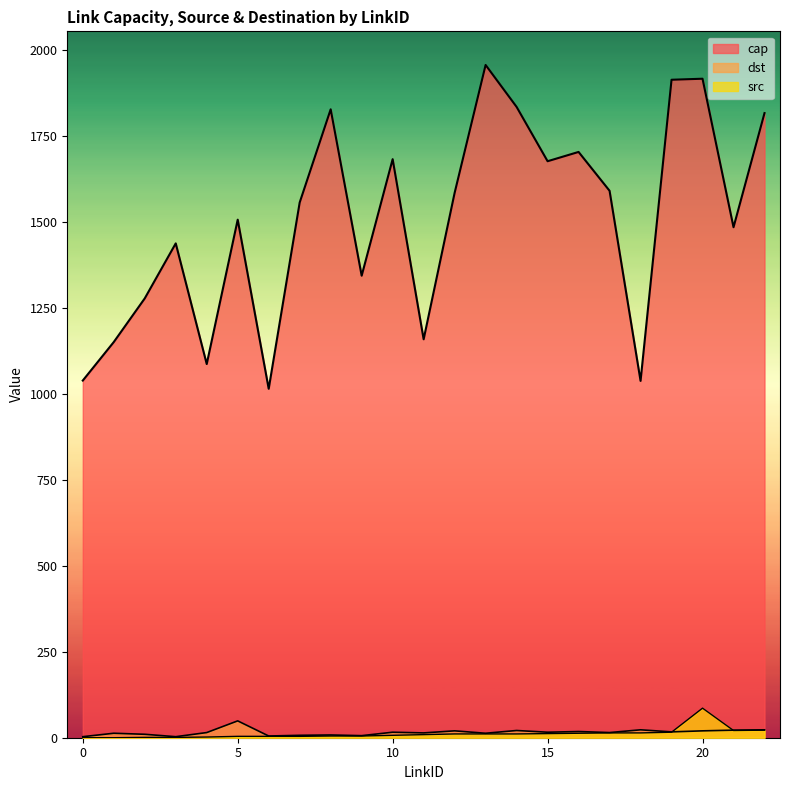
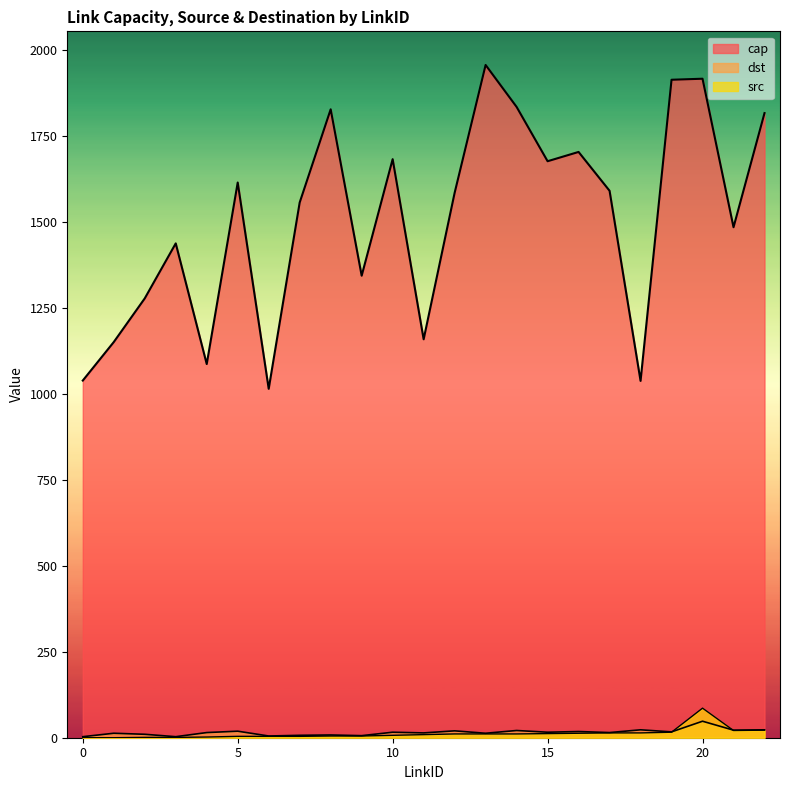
  {
    "cap": {
      "0": 1040,
-     "5": 1510,
+     "5": 1620,
      "10": 1680,
      "15": 1680,
      "20": 1920
    },
    "dst": {
-     "5": 50,
+     "5": 20,
      "10": 20,
-     "20": 20
+     "20": 50
    },
    "src": {
      "5": 0,
      "10": 10,
      "20": 90
    }
  }
